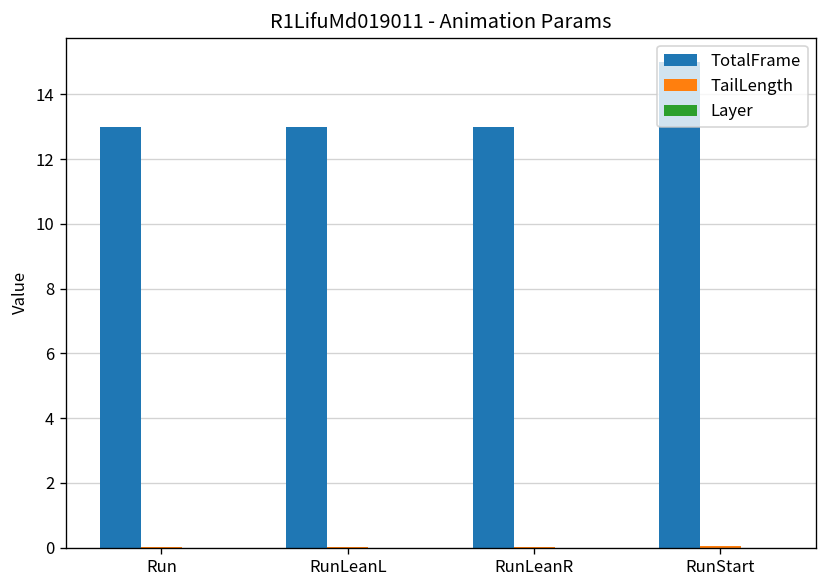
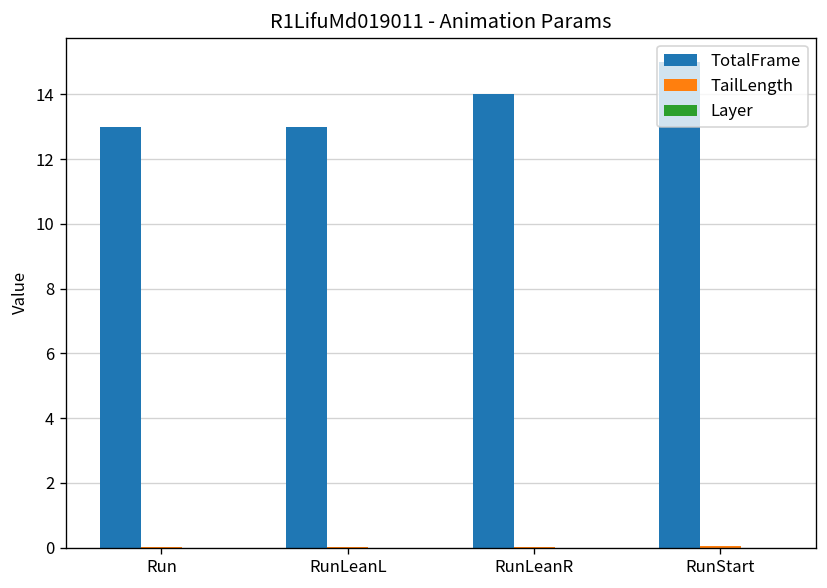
  {
    "TotalFrame": {
      "Run": 13,
      "RunLeanL": 13,
-     "RunLeanR": 13,
+     "RunLeanR": 14,
      "RunStart": 15
    },
    "Layer": {
      "Run": 0,
      "RunLeanL": 0,
      "RunLeanR": 0,
      "RunStart": 0
    }
  }
